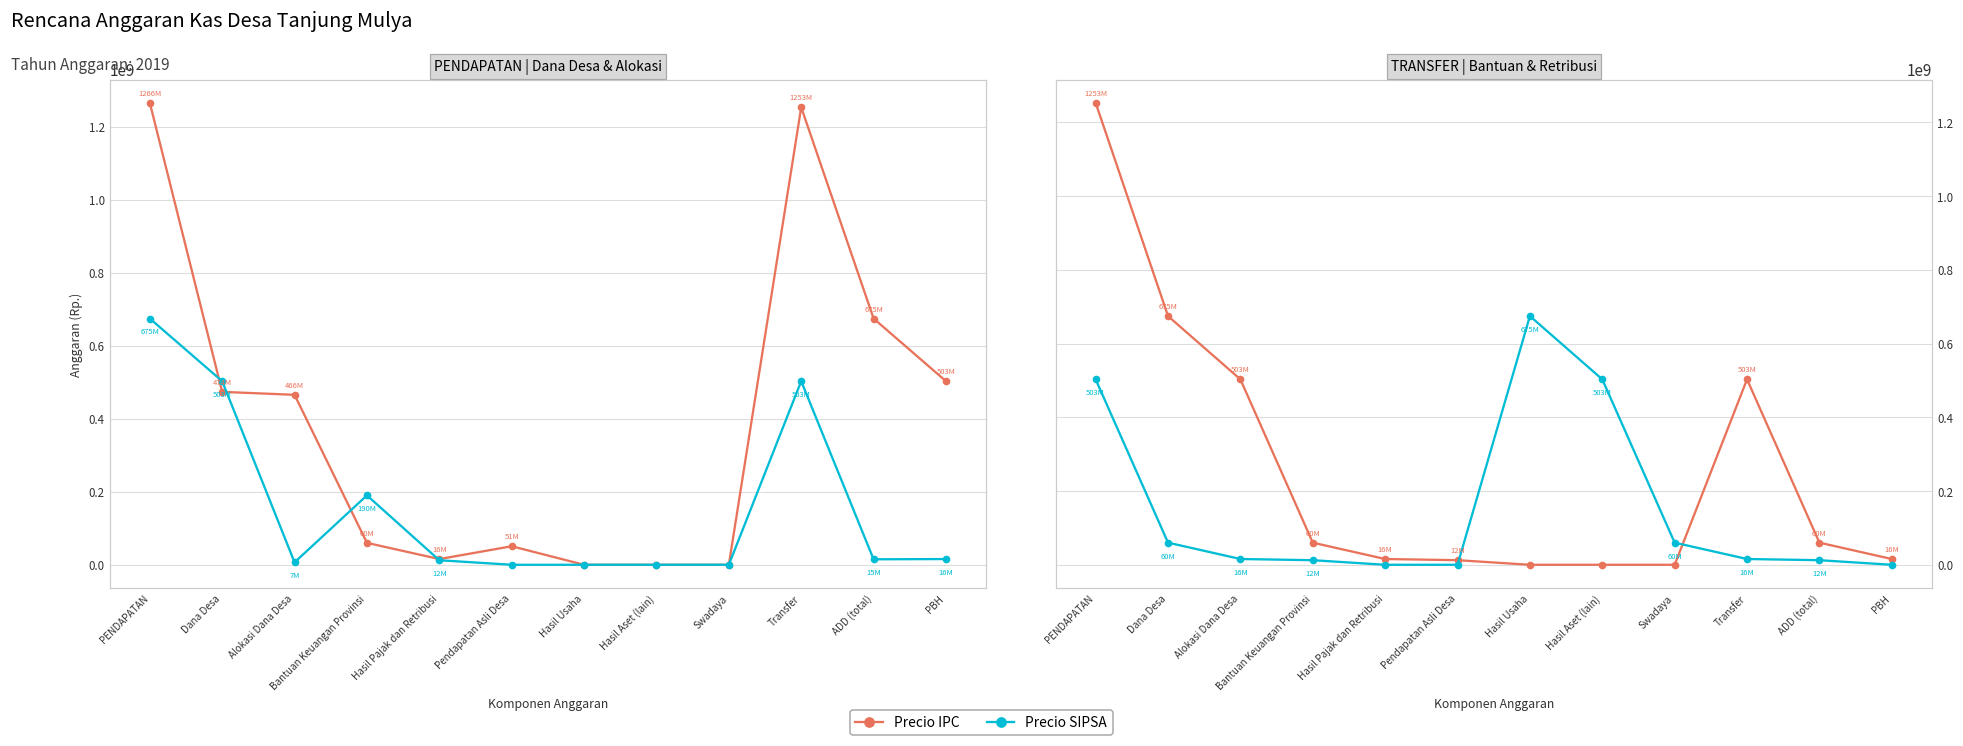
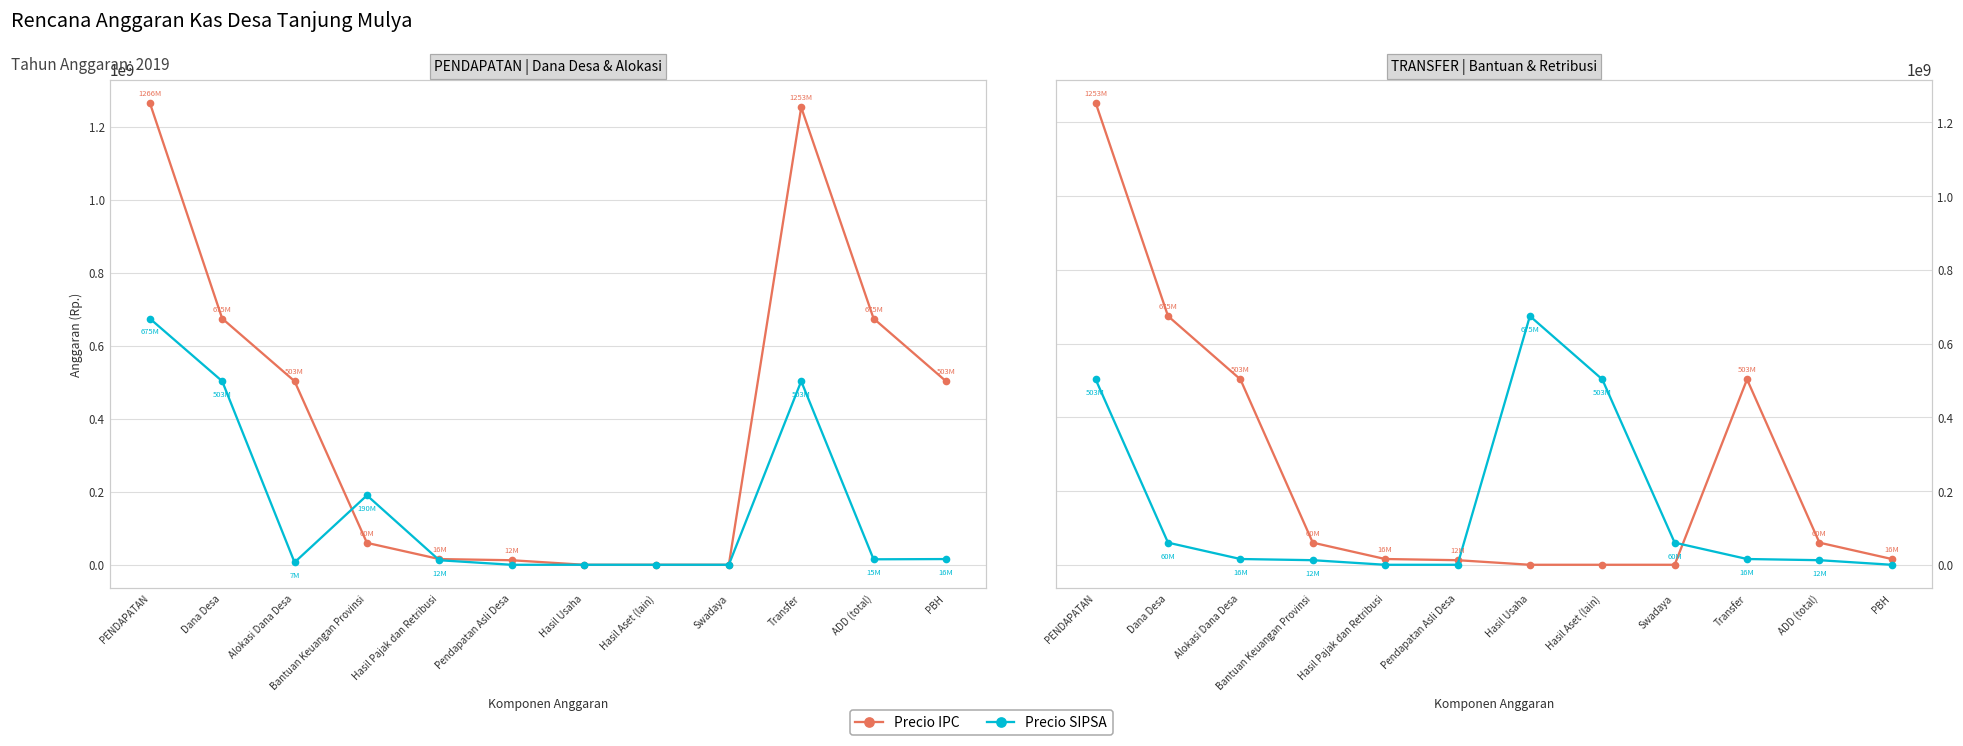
  {
    "PENDAPATAN | Dana Desa & Alokasi": {
      "Precio IPC": {
        "PENDAPATAN": "1266M",
-       "Dana Desa": "474M",
-       "Alokasi Dana Desa": "466M",
+       "Dana Desa": "675M",
+       "Alokasi Dana Desa": "503M",
        "Bantuan Keuangan Provinsi": "60M",
-       "Pendapatan Asli Desa": "51M",
+       "Pendapatan Asli Desa": "12M",
        "Transfer": "1253M",
        "ADD (total)": "675M",
        "PBH": "503M"
      },
      "Precio SIPSA": {
        "PENDAPATAN": "675M",
        "Alokasi Dana Desa": "7M",
        "Bantuan Keuangan Provinsi": "190M",
        "Transfer": "503M",
        "ADD (total)": "15M",
        "PBH": "16M"
      }
    },
    "TRANSFER | Bantuan & Retribusi": {
      "Precio IPC": {
        "PENDAPATAN": "1253M",
        "Dana Desa": "675M",
        "Alokasi Dana Desa": "503M",
        "Bantuan Keuangan Provinsi": "60M",
        "Hasil Pajak dan Retribusi": "16M",
        "Pendapatan Asli Desa": "12M",
        "Transfer": "503M",
        "ADD (total)": "60M",
        "PBH": "16M"
      },
      "Precio SIPSA": {
        "PENDAPATAN": "503M",
        "Dana Desa": "60M",
        "Alokasi Dana Desa": "16M",
        "Bantuan Keuangan Provinsi": "12M",
        "Hasil Usaha": "675M",
        "Hasil Aset (lain)": "503M",
        "Swadaya": "60M",
        "Transfer": "16M",
        "ADD (total)": "12M"
      }
    }
  }
